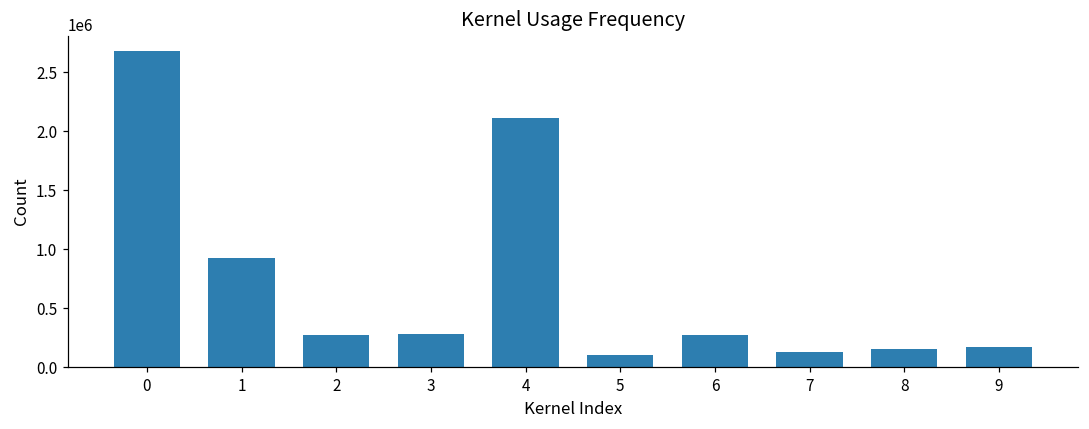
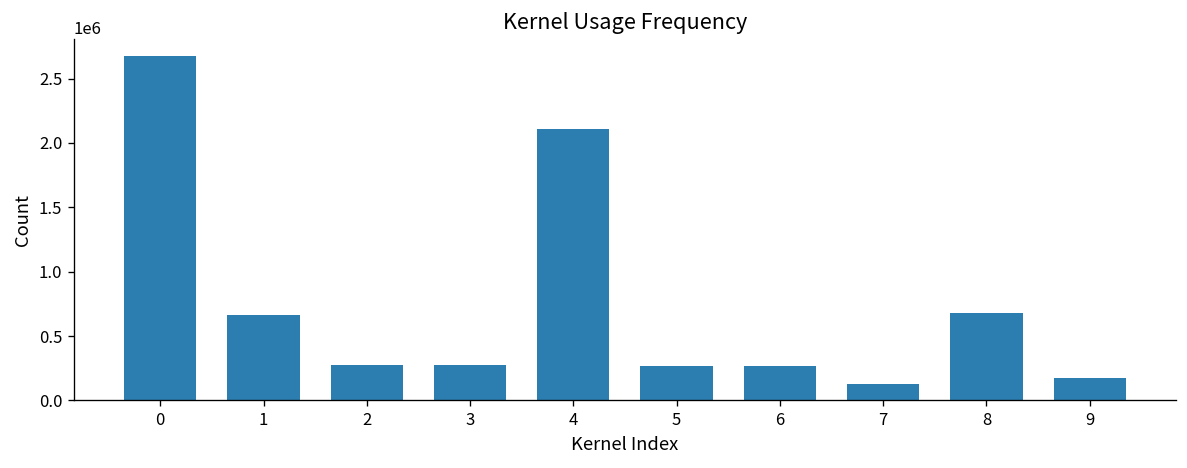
  {
    "0": 2670000,
-   "1": 930000,
+   "1": 670000,
    "2": 270000,
    "3": 280000,
    "4": 2110000,
-   "5": 100000,
+   "5": 270000,
    "6": 270000,
    "7": 130000,
-   "8": 150000,
+   "8": 680000,
    "9": 170000
  }
